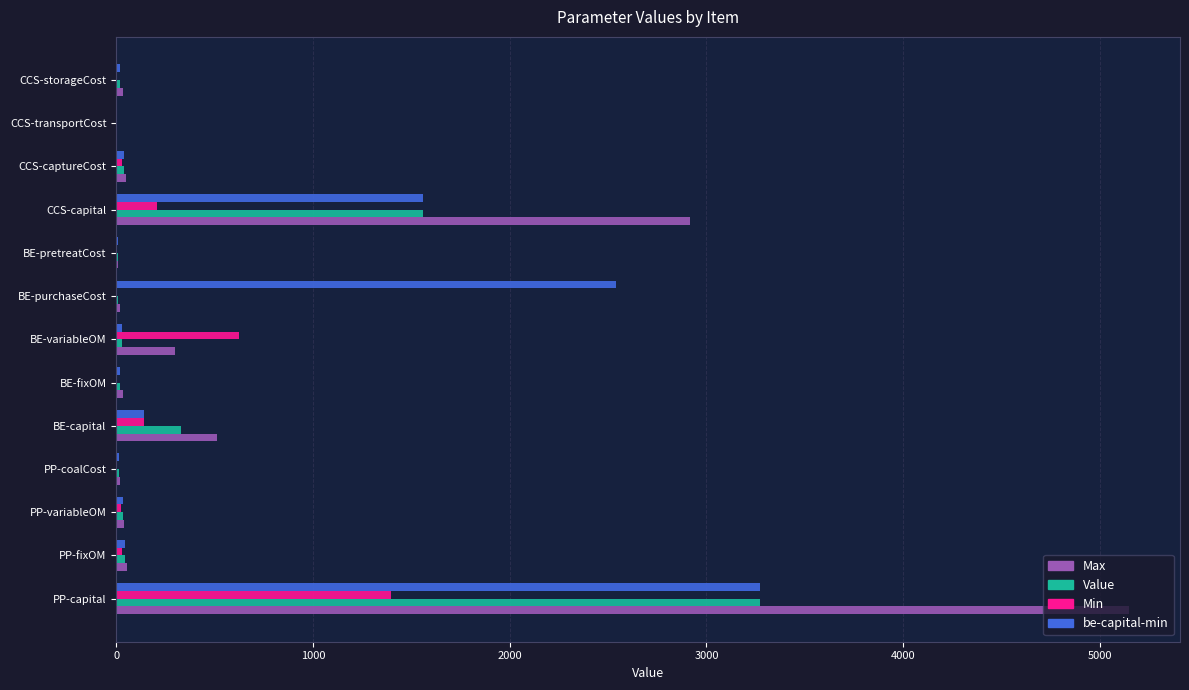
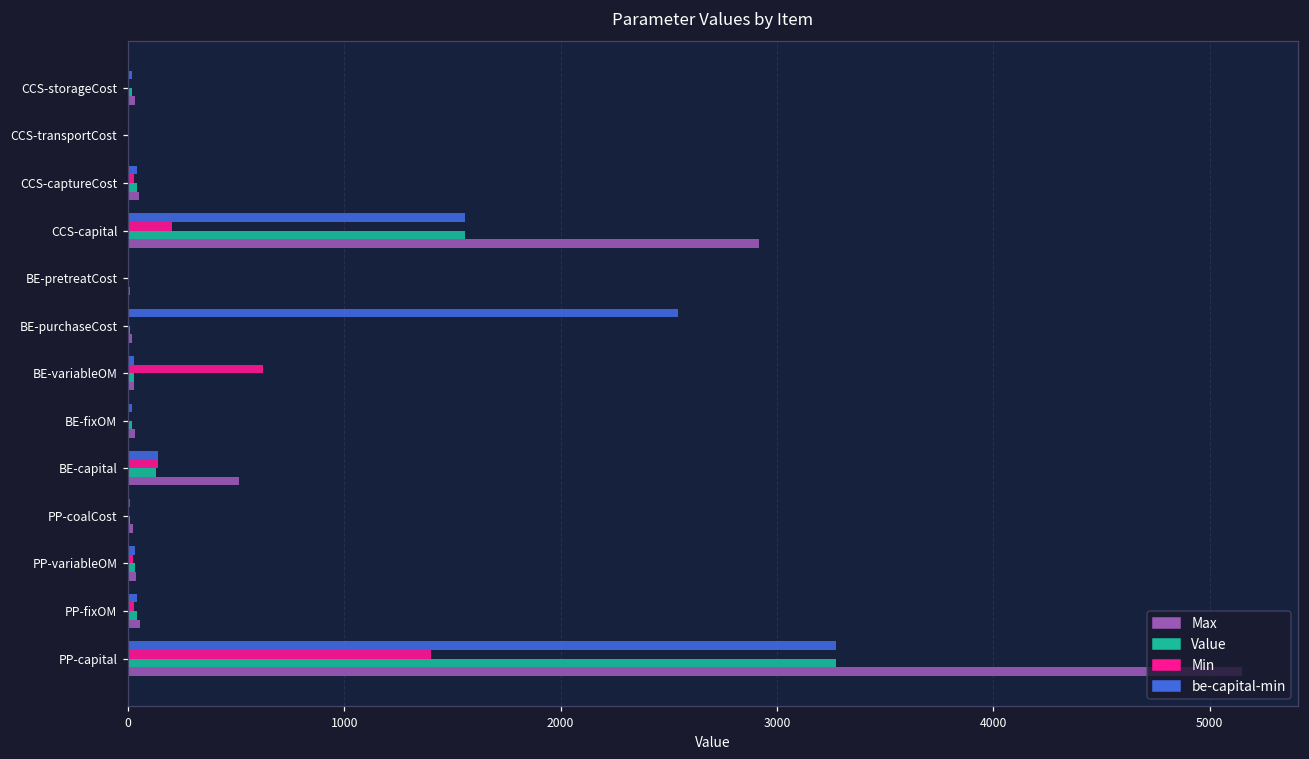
  {
    "Max": {
      "CCS-storageCost": 30,
      "CCS-captureCost": 50,
      "CCS-capital": 2910,
      "BE-purchaseCost": 20,
-     "BE-variableOM": 300,
+     "BE-variableOM": 30,
      "BE-fixOM": 30,
      "BE-capital": 510,
      "PP-coalCost": 20,
      "PP-variableOM": 40,
      "PP-fixOM": 50
    },
    "Value": {
      "CCS-storageCost": 20,
      "CCS-captureCost": 40,
      "CCS-capital": 1560,
      "BE-variableOM": 30,
      "BE-fixOM": 20,
-     "BE-capital": 330,
+     "BE-capital": 130,
      "PP-variableOM": 30,
      "PP-fixOM": 40,
      "PP-capital": 3270
    },
    "Min": {
      "CCS-captureCost": 30,
      "CCS-capital": 210,
      "BE-variableOM": 630,
      "BE-capital": 140,
      "PP-variableOM": 20,
      "PP-fixOM": 30,
      "PP-capital": 1400
    },
    "be-capital-min": {
      "CCS-storageCost": 20,
      "CCS-captureCost": 40,
      "CCS-capital": 1560,
      "BE-purchaseCost": 2540,
      "BE-variableOM": 30,
      "BE-fixOM": 20,
      "BE-capital": 140,
      "PP-variableOM": 30,
      "PP-fixOM": 40,
      "PP-capital": 3270
    }
  }
